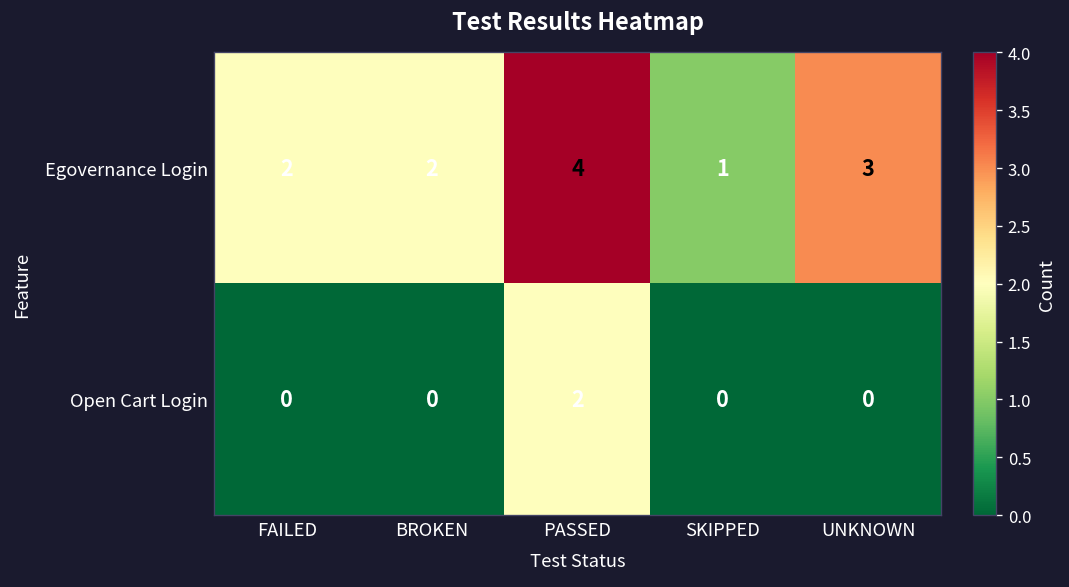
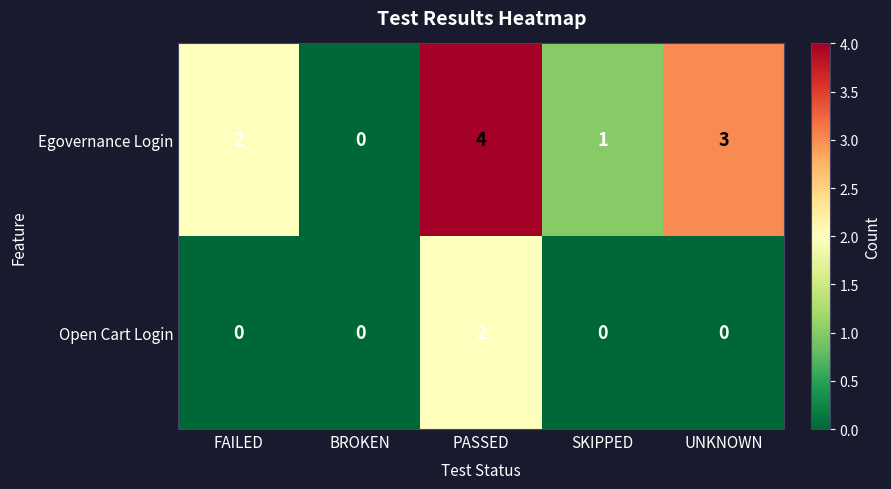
  {
    "Egovernance Login": {
      "FAILED": 2,
-     "BROKEN": 2,
+     "BROKEN": 0,
      "PASSED": 4,
      "SKIPPED": 1,
      "UNKNOWN": 3
    },
    "Open Cart Login": {
      "FAILED": 0,
      "BROKEN": 0,
      "PASSED": 2,
      "SKIPPED": 0,
      "UNKNOWN": 0
    }
  }
